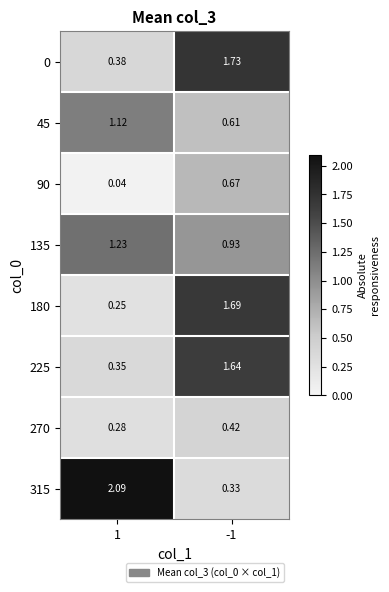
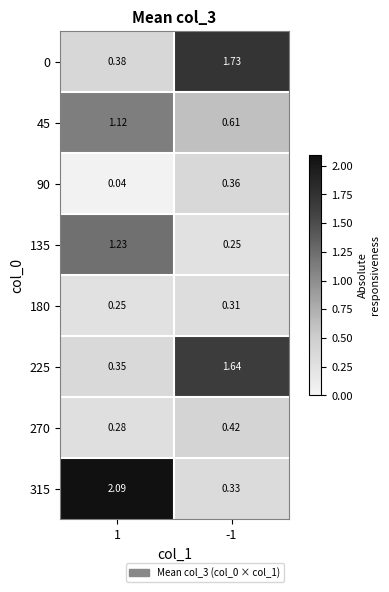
  {
    "0": {
      "1": 0.38,
      "-1": 1.73
    },
    "45": {
      "1": 1.12,
      "-1": 0.61
    },
    "90": {
      "1": 0.04,
-     "-1": 0.67
+     "-1": 0.36
    },
    "135": {
      "1": 1.23,
-     "-1": 0.93
+     "-1": 0.25
    },
    "180": {
      "1": 0.25,
-     "-1": 1.69
+     "-1": 0.31
    },
    "225": {
      "1": 0.35,
      "-1": 1.64
    },
    "270": {
      "1": 0.28,
      "-1": 0.42
    },
    "315": {
      "1": 2.09,
      "-1": 0.33
    }
  }
